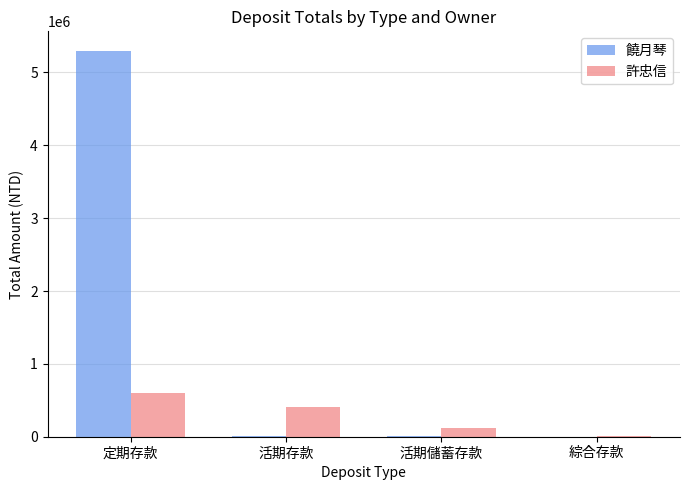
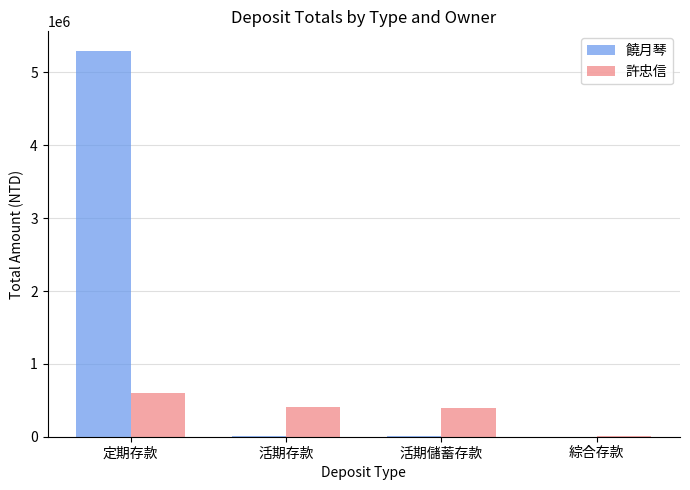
  {
    "饒月琴": {
      "定期存款": 5300000
    },
    "許忠信": {
      "定期存款": 600000,
      "活期存款": 400000,
-     "活期儲蓄存款": 100000
+     "活期儲蓄存款": 400000
    }
  }
